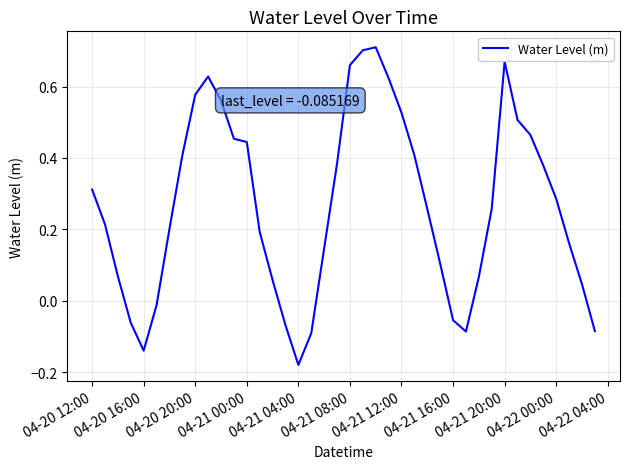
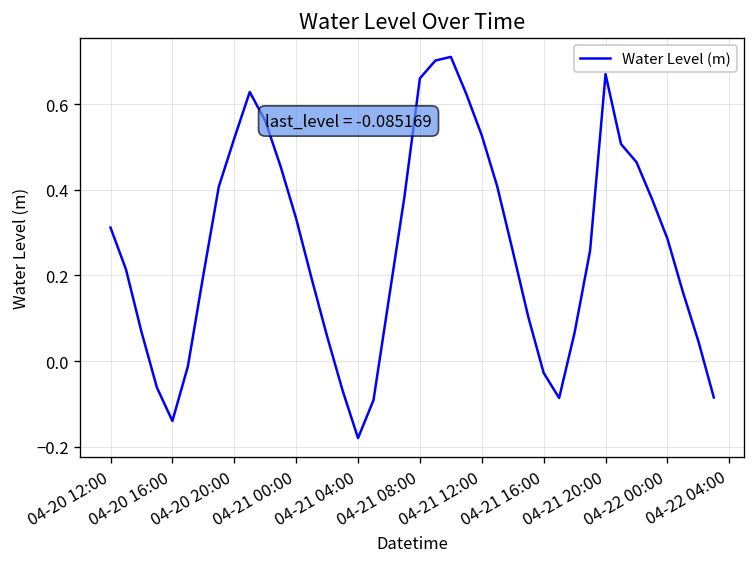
  {
    "04-20 12:00": 0.31,
    "04-20 16:00": -0.14,
-   "04-20 20:00": 0.58,
-   "04-21 00:00": 0.44,
+   "04-20 20:00": 0.52,
+   "04-21 00:00": 0.33,
    "04-21 04:00": -0.18,
    "04-21 08:00": 0.66,
    "04-21 12:00": 0.53,
-   "04-21 16:00": -0.05,
+   "04-21 16:00": -0.03,
    "04-21 20:00": 0.67,
    "04-22 00:00": 0.29
  }
